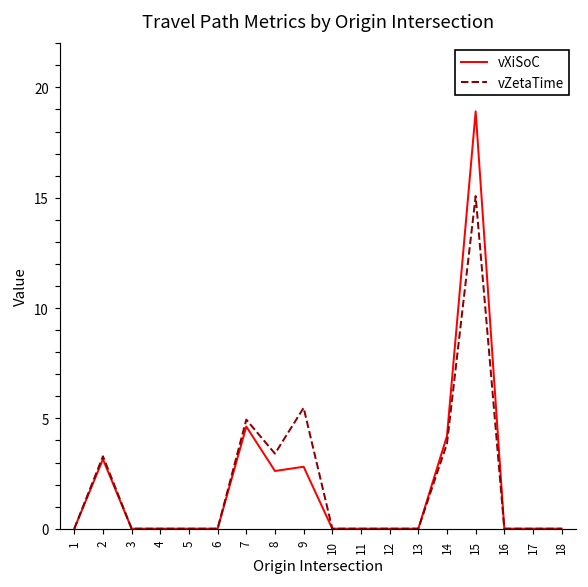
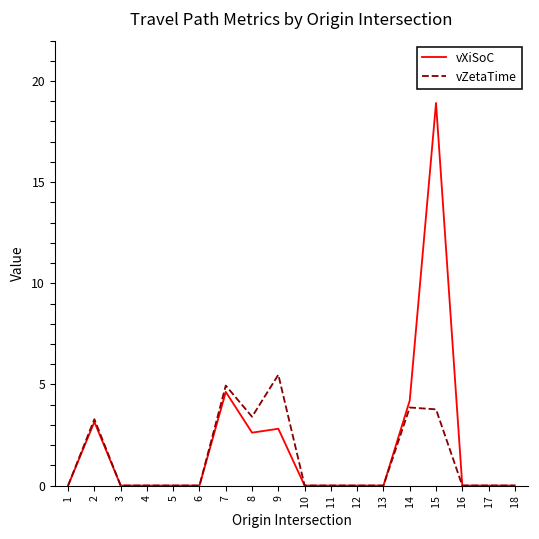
  {
    "vXiSoC": {
      "7": 4.6,
      "8": 2.6,
      "9": 2.8,
      "14": 4.2,
      "15": 18.9
    },
    "vZetaTime": {
      "7": 4.9,
      "8": 3.4,
      "9": 5.5,
      "14": 3.9,
-     "15": 15.1
+     "15": 3.8
    }
  }
